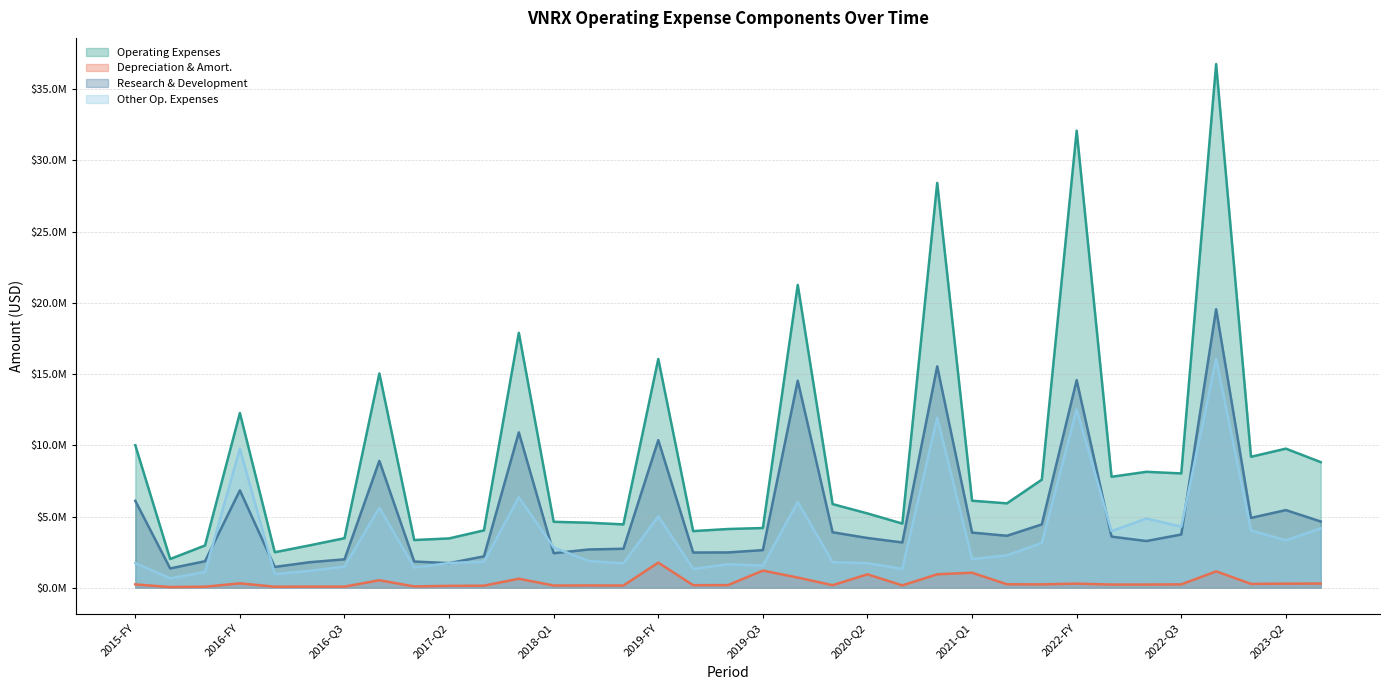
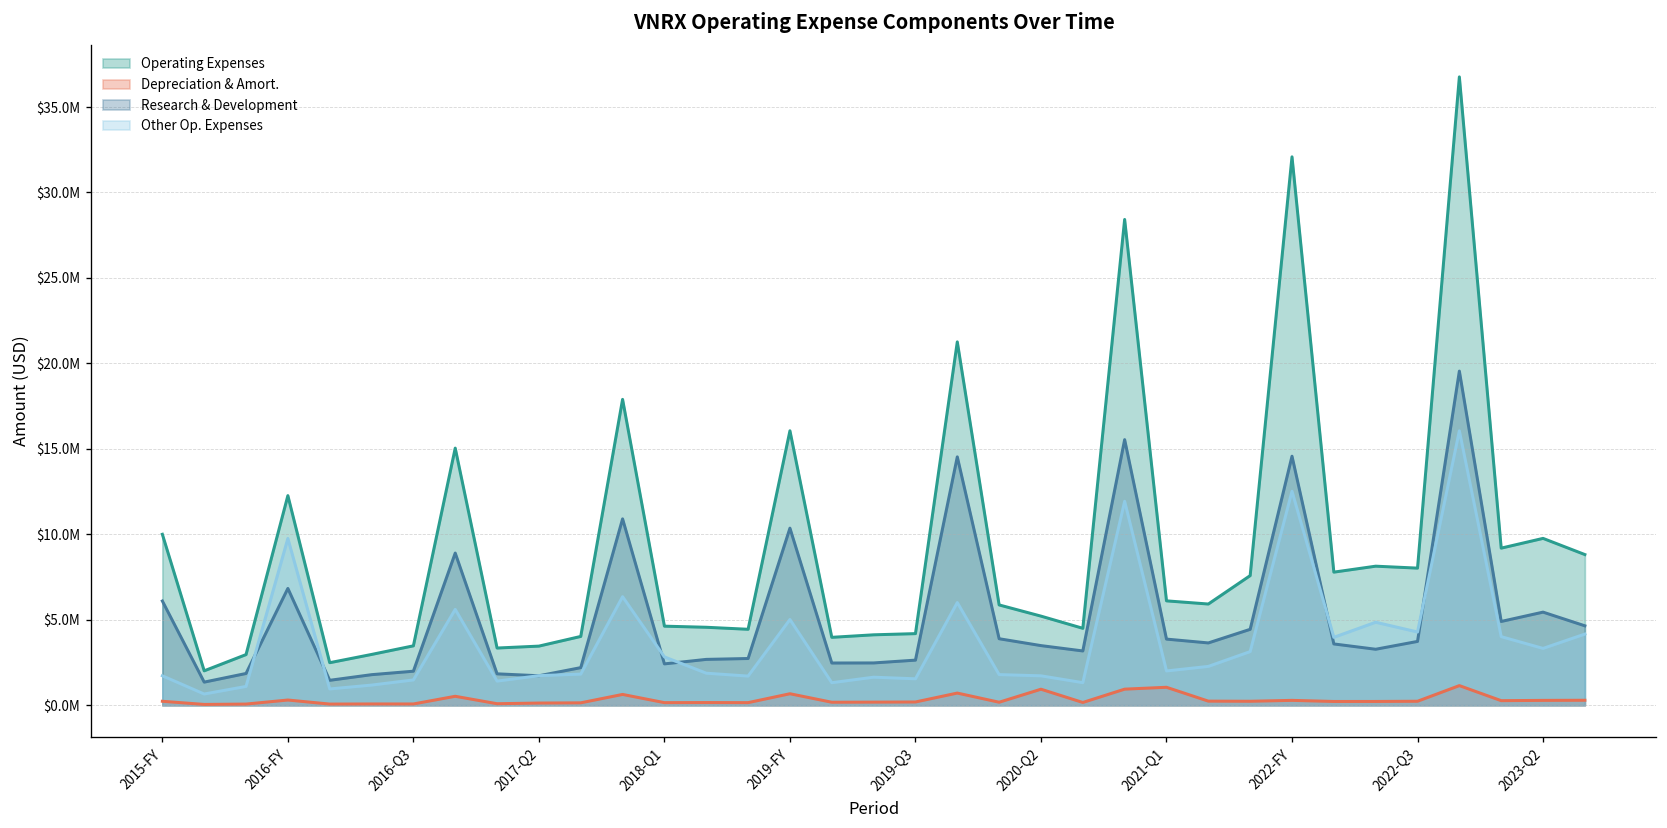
  {
    "Depreciation & Amort.": {
      "2015-FY": "$200000",
      "2016-FY": "$300000",
      "2016-Q3": "$100000",
      "2017-Q2": "$100000",
      "2018-Q1": "$200000",
-     "2019-FY": "$1800000",
-     "2019-Q3": "$1200000",
+     "2019-FY": "$700000",
+     "2019-Q3": "$200000",
      "2020-Q2": "$900000",
      "2021-Q1": "$1100000",
      "2022-FY": "$300000",
      "2022-Q3": "$200000",
      "2023-Q2": "$300000"
    },
    "Other Op. Expenses": {
      "2015-FY": "$1700000",
      "2016-FY": "$9800000",
      "2016-Q3": "$1500000",
      "2018-Q1": "$2800000",
      "2019-FY": "$5000000",
      "2019-Q3": "$1600000",
      "2020-Q2": "$1700000",
      "2021-Q1": "$2000000",
      "2022-FY": "$12500000",
      "2022-Q3": "$4300000",
      "2023-Q2": "$3300000"
    }
  }
